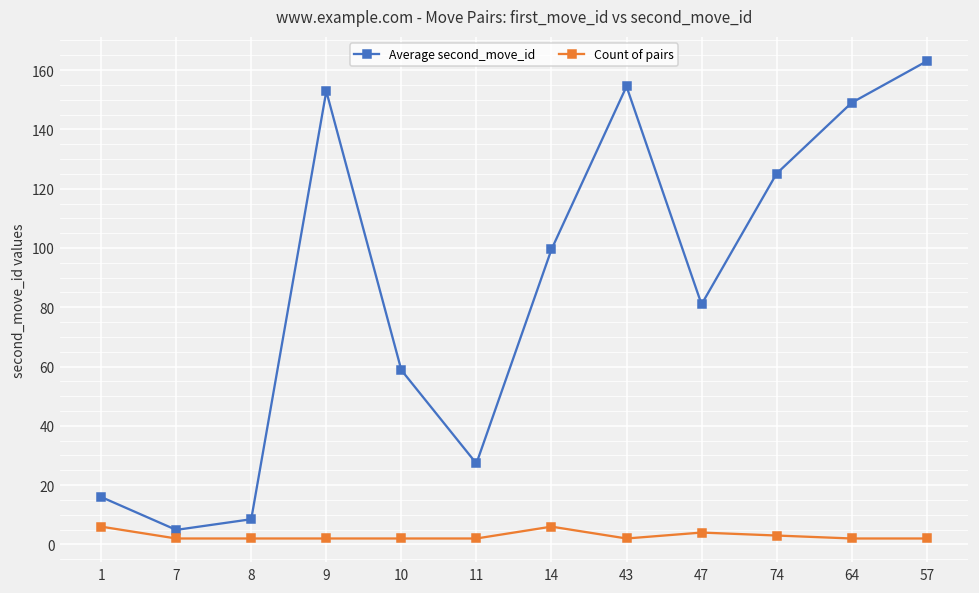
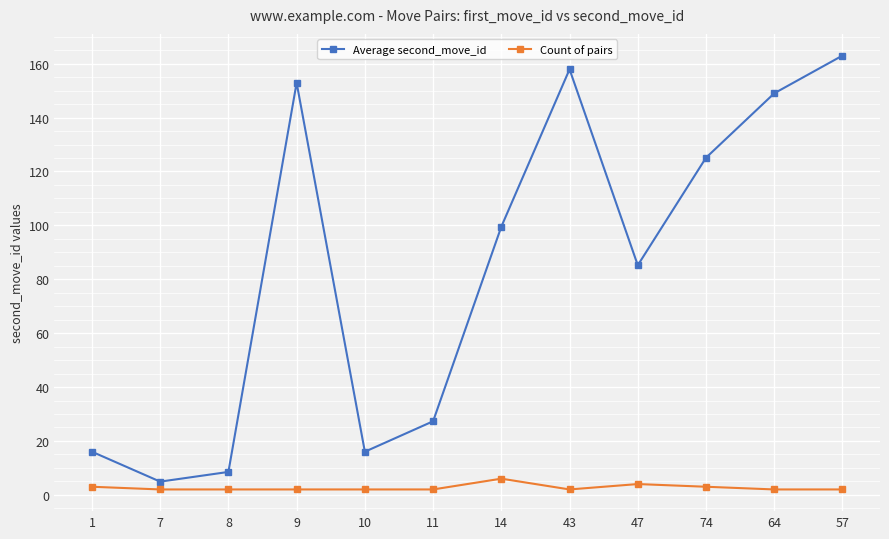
  {
    "Average second_move_id": {
      "1": 16,
      "7": 5,
      "8": 9,
      "9": 153,
-     "10": 59,
+     "10": 16,
      "11": 27,
      "14": 100,
-     "43": 155,
-     "47": 81,
+     "43": 158,
+     "47": 85,
      "74": 125,
      "64": 149,
      "57": 163
    },
    "Count of pairs": {
-     "1": 6,
+     "1": 3,
      "7": 2,
      "8": 2,
      "9": 2,
      "10": 2,
      "11": 2,
      "14": 6,
      "43": 2,
      "47": 4,
      "74": 3,
      "64": 2,
      "57": 2
    }
  }
